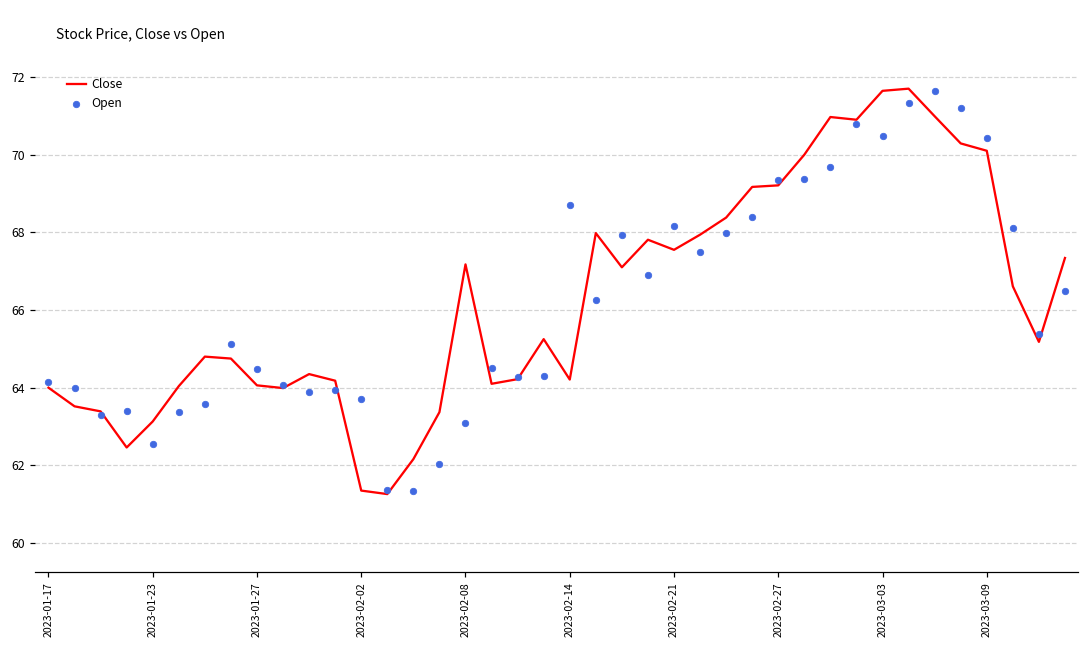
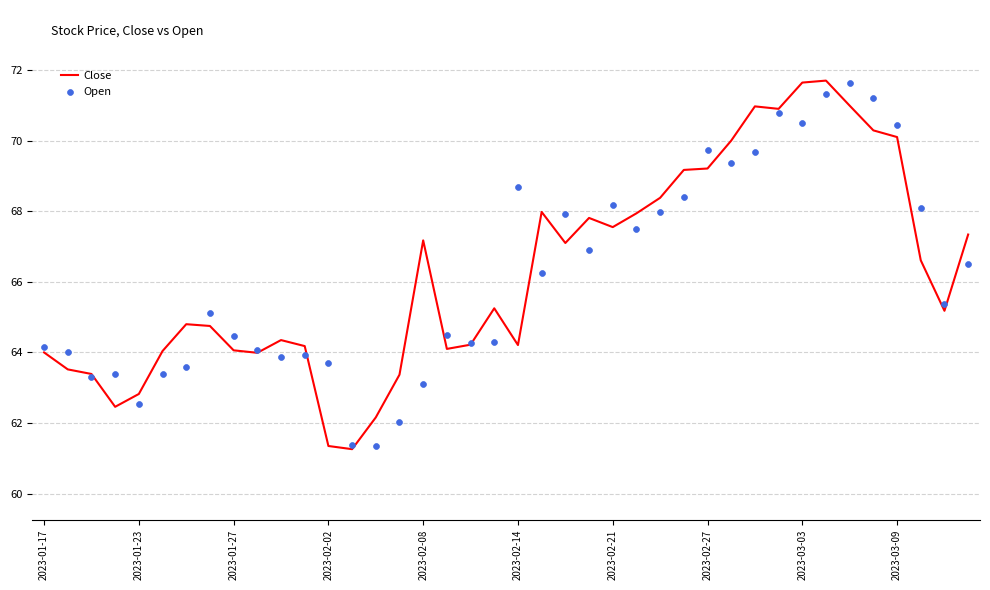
  {
    "Close": {
      "2023-01-17": 64.0,
-     "2023-01-23": 63.1,
+     "2023-01-23": 62.8,
      "2023-01-27": 64.1,
      "2023-02-02": 61.3,
      "2023-02-08": 67.2,
      "2023-02-14": 64.2,
      "2023-02-21": 67.6,
      "2023-02-27": 69.2,
      "2023-03-03": 71.6,
      "2023-03-09": 70.1
    },
    "Open": {
-     "2023-02-27": 69.4
+     "2023-02-27": 69.7
    }
  }
